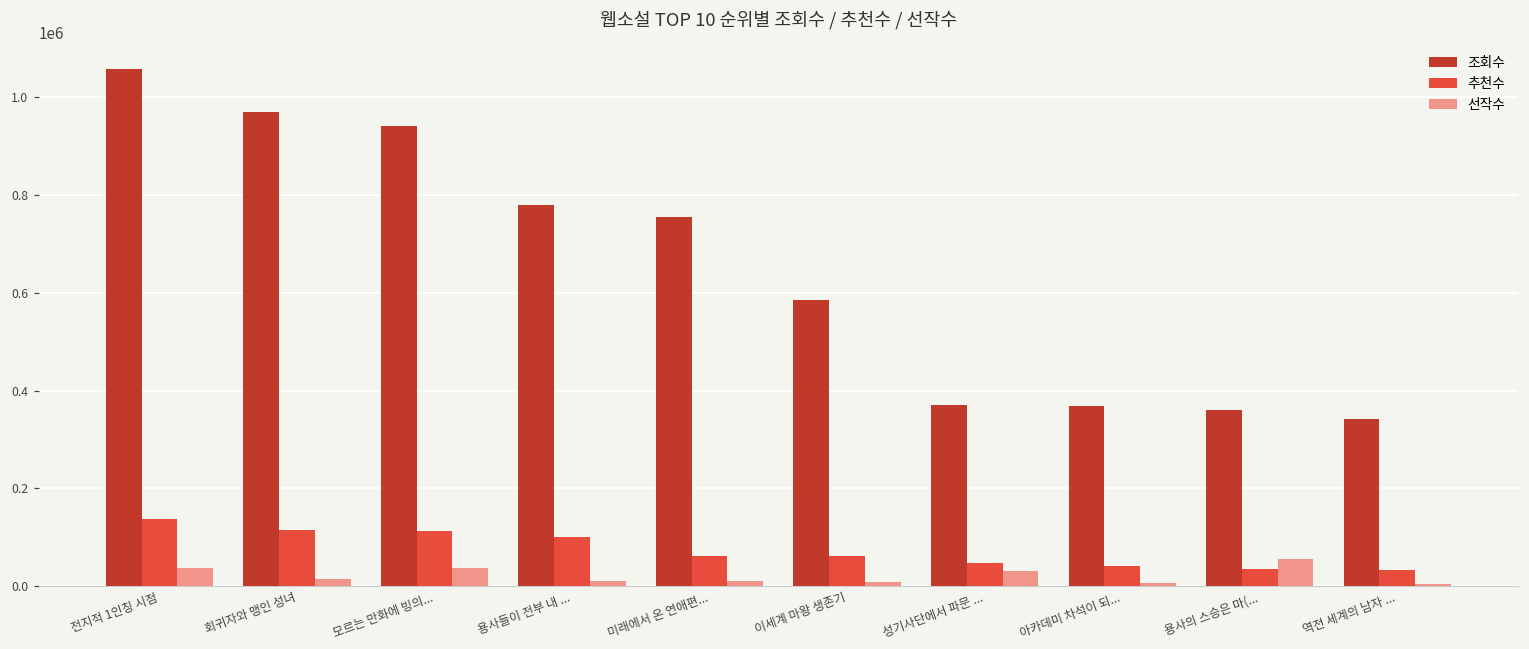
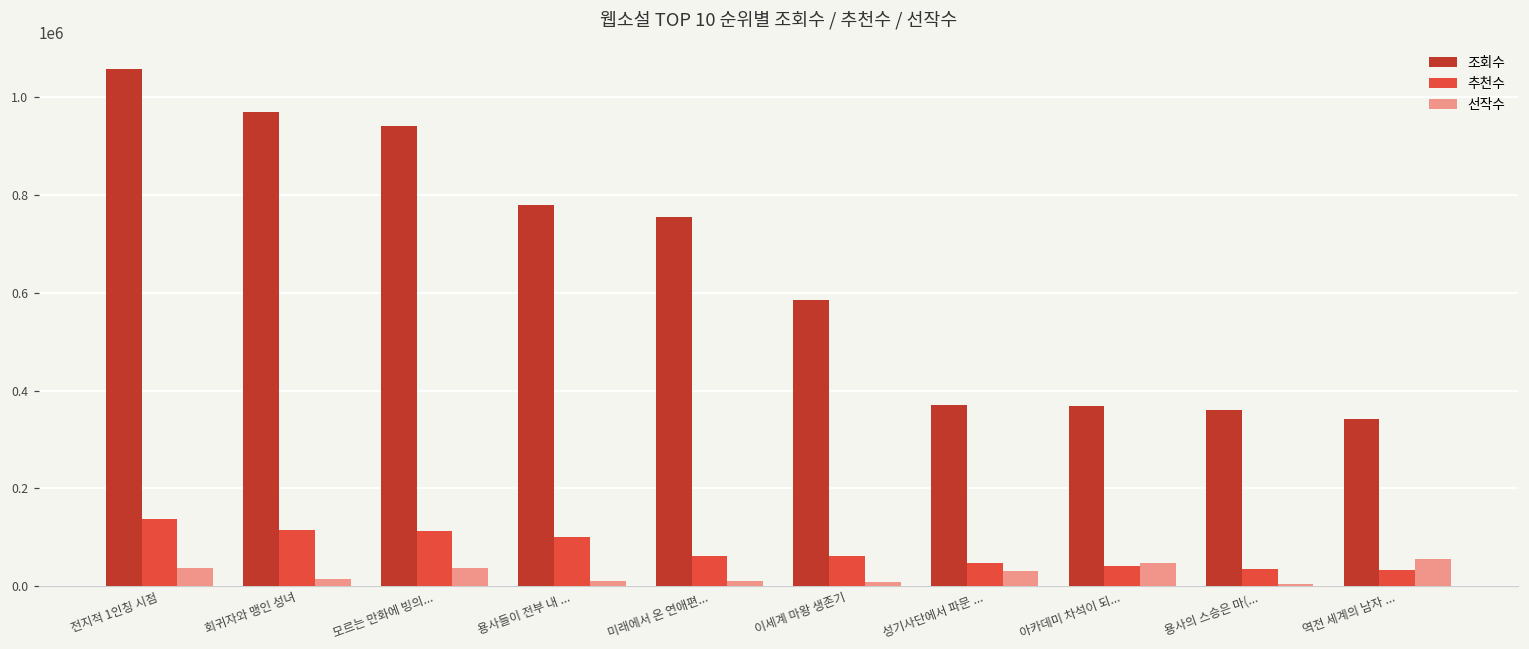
  {
    "선작수": {
      "전지적 1인칭 시점": 40000,
      "회귀자와 맹인 성녀": 10000,
      "모르는 만화에 빙의...": 40000,
      "용사들이 전부 내 ...": 10000,
      "미래에서 온 연애편...": 10000,
      "이세계 마왕 생존기": 10000,
      "성기사단에서 파문 ...": 30000,
-     "아카데미 차석이 되...": 10000,
-     "용사의 스승은 마(...": 50000,
-     "역전 세계의 남자 ...": 0
+     "아카데미 차석이 되...": 50000,
+     "용사의 스승은 마(...": 0,
+     "역전 세계의 남자 ...": 60000
    }
  }
